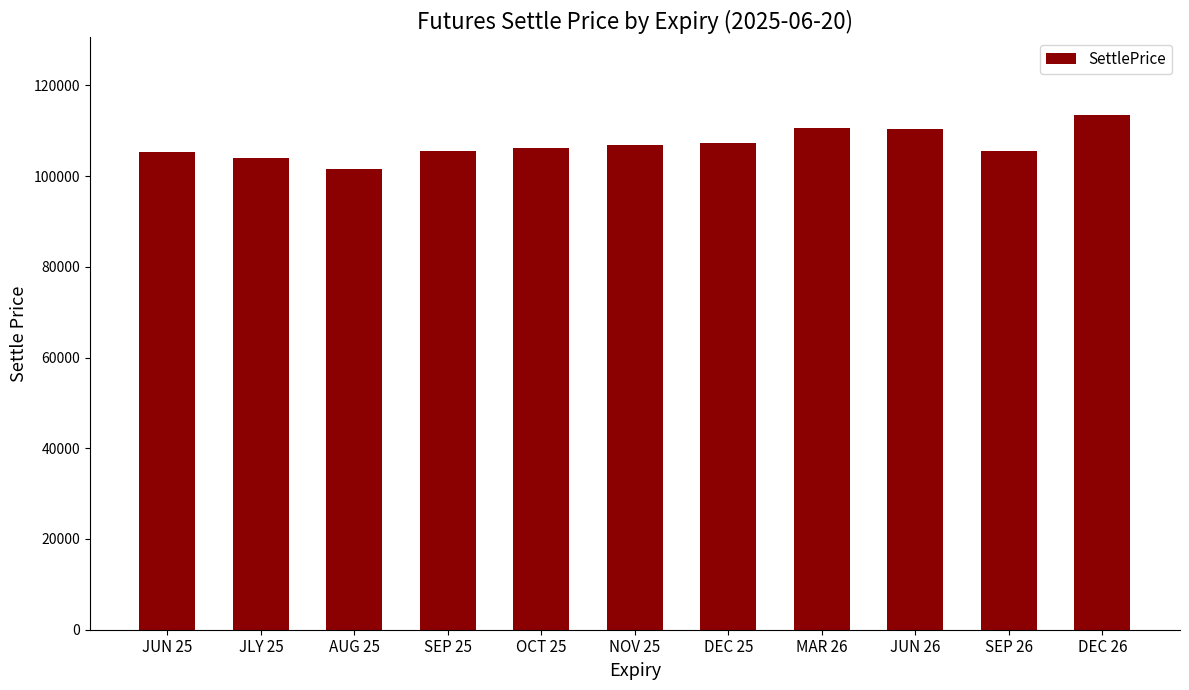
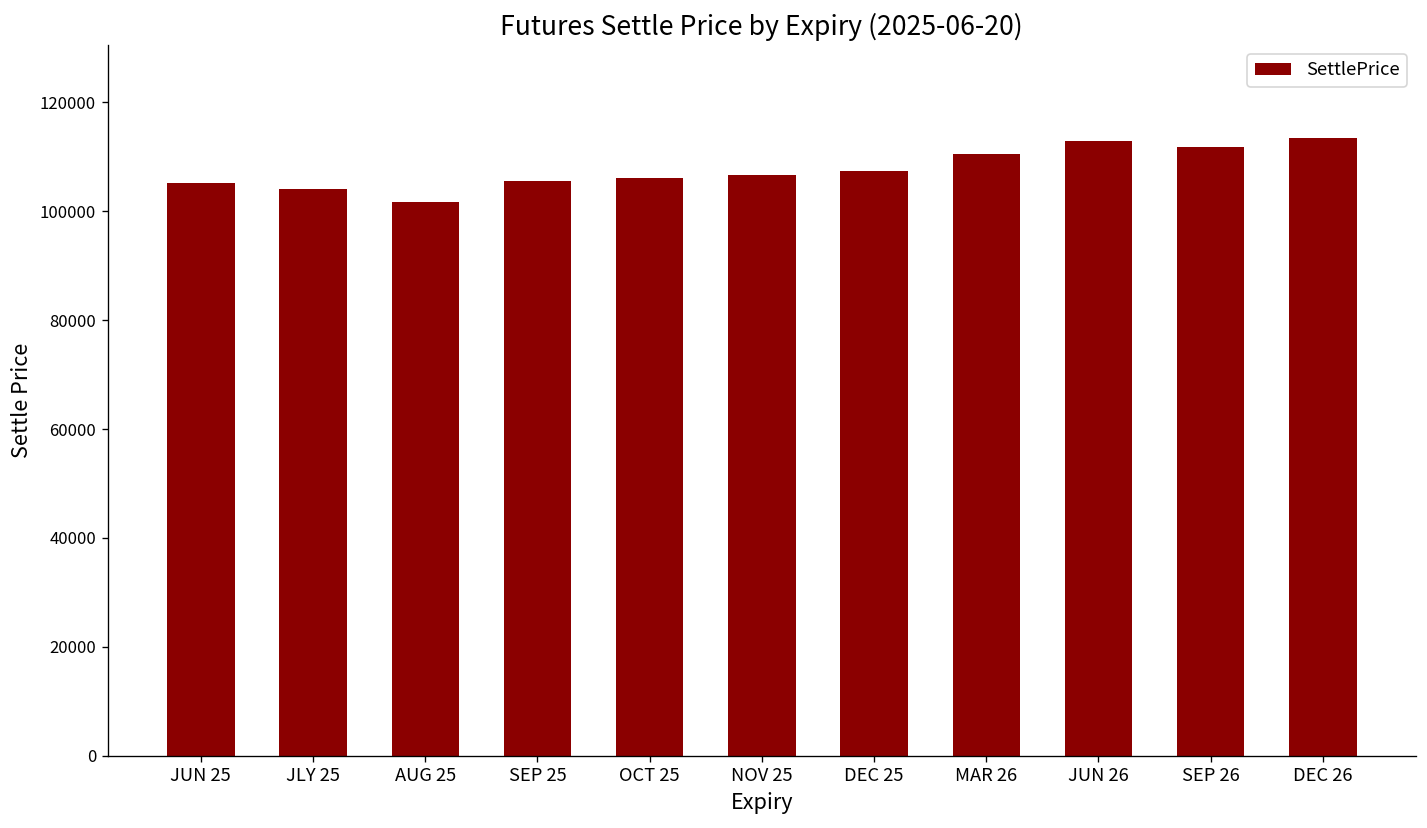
  {
    "JUN 25": 105000,
    "JLY 25": 104000,
    "AUG 25": 102000,
    "SEP 25": 105000,
    "OCT 25": 106000,
    "NOV 25": 107000,
    "DEC 25": 107000,
    "MAR 26": 111000,
-   "JUN 26": 110000,
-   "SEP 26": 106000,
+   "JUN 26": 113000,
+   "SEP 26": 112000,
    "DEC 26": 114000
  }
